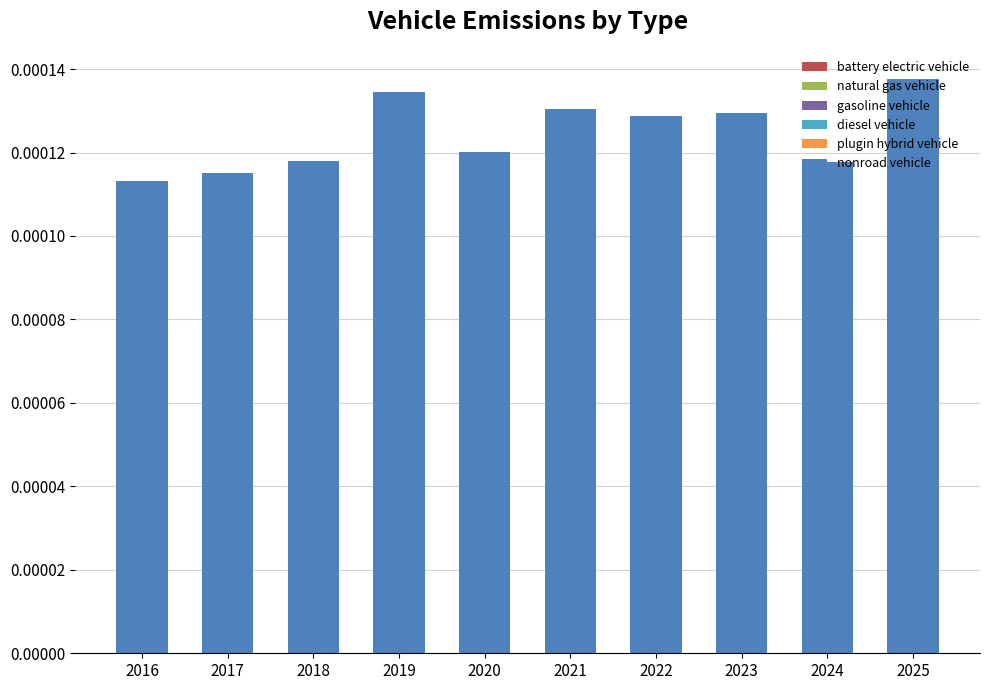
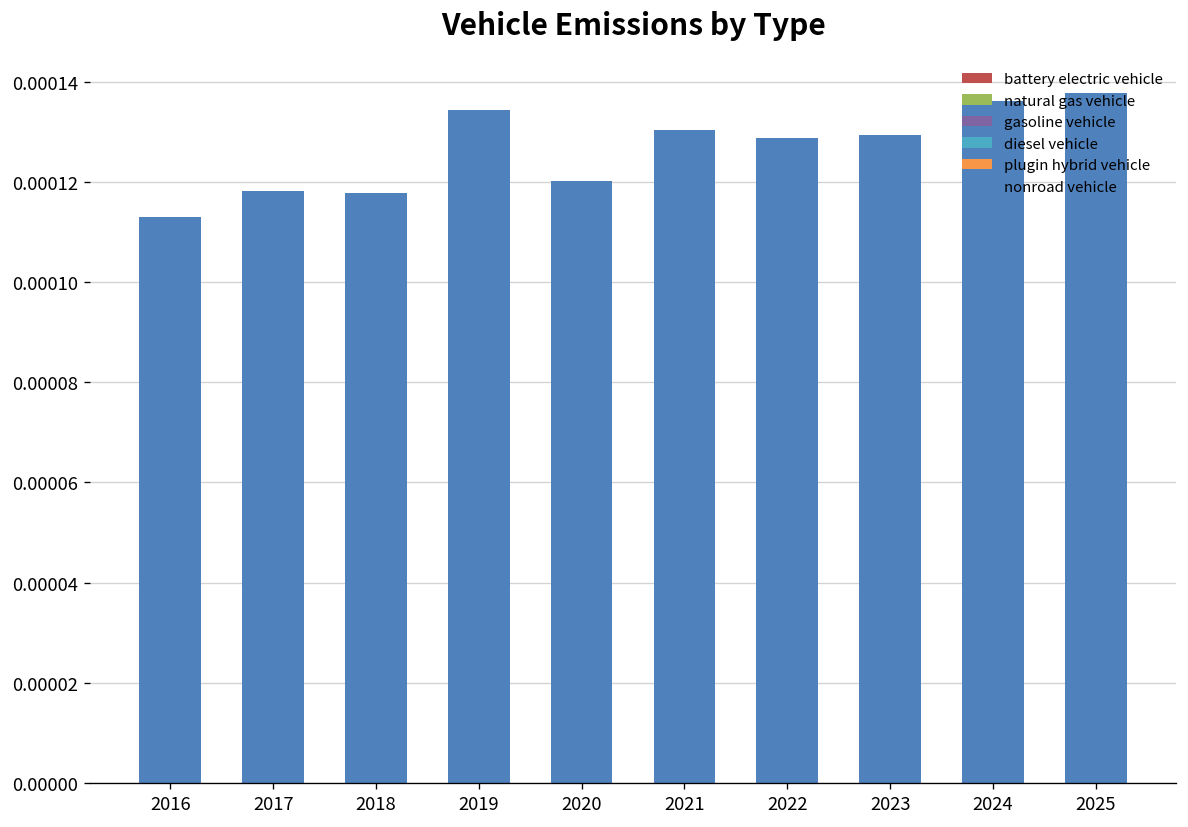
  {
    "plugin hybrid vehicle": {
      "2016": 0.000000,
      "2017": 0.000000,
      "2018": 0.000000,
      "2019": 0.000000,
      "2020": 0.000000,
      "2021": 0.000000,
      "2022": 0.000000,
      "2023": 0.000000,
      "2024": 0.000000,
      "2025": 0.000000
    },
    "nonroad vehicle": {
      "2016": 0.000113,
-     "2017": 0.000115,
+     "2017": 0.000118,
      "2018": 0.000118,
      "2019": 0.000134,
      "2020": 0.000120,
      "2021": 0.000130,
      "2022": 0.000129,
      "2023": 0.000129,
-     "2024": 0.000118,
+     "2024": 0.000136,
      "2025": 0.000138
    }
  }
